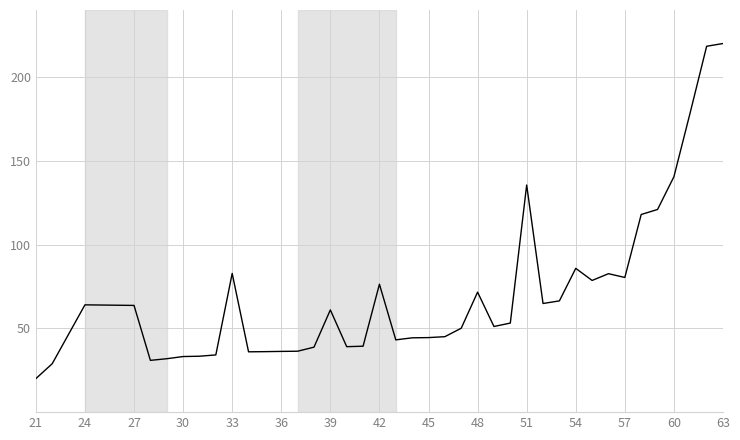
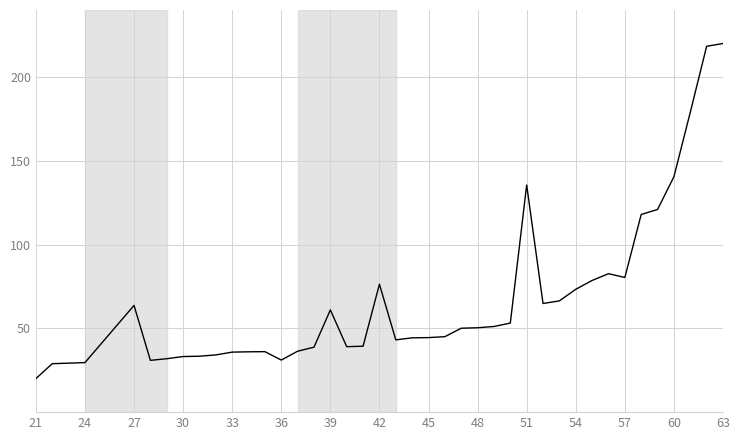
  {
    "21": 20,
-   "24": 64,
+   "24": 30,
    "27": 64,
    "30": 33,
-   "33": 83,
-   "36": 36,
+   "33": 36,
+   "36": 31,
    "39": 61,
    "42": 76,
    "45": 44,
-   "48": 72,
+   "48": 50,
    "51": 136,
-   "54": 86,
+   "54": 73,
    "57": 80,
    "60": 141,
    "63": 220
  }
